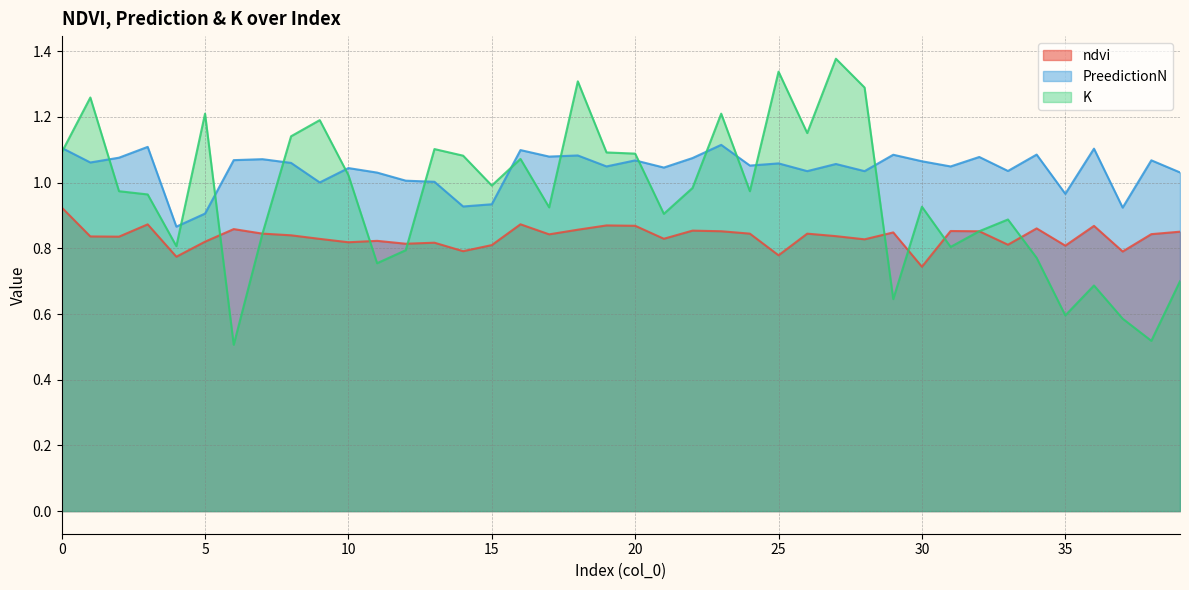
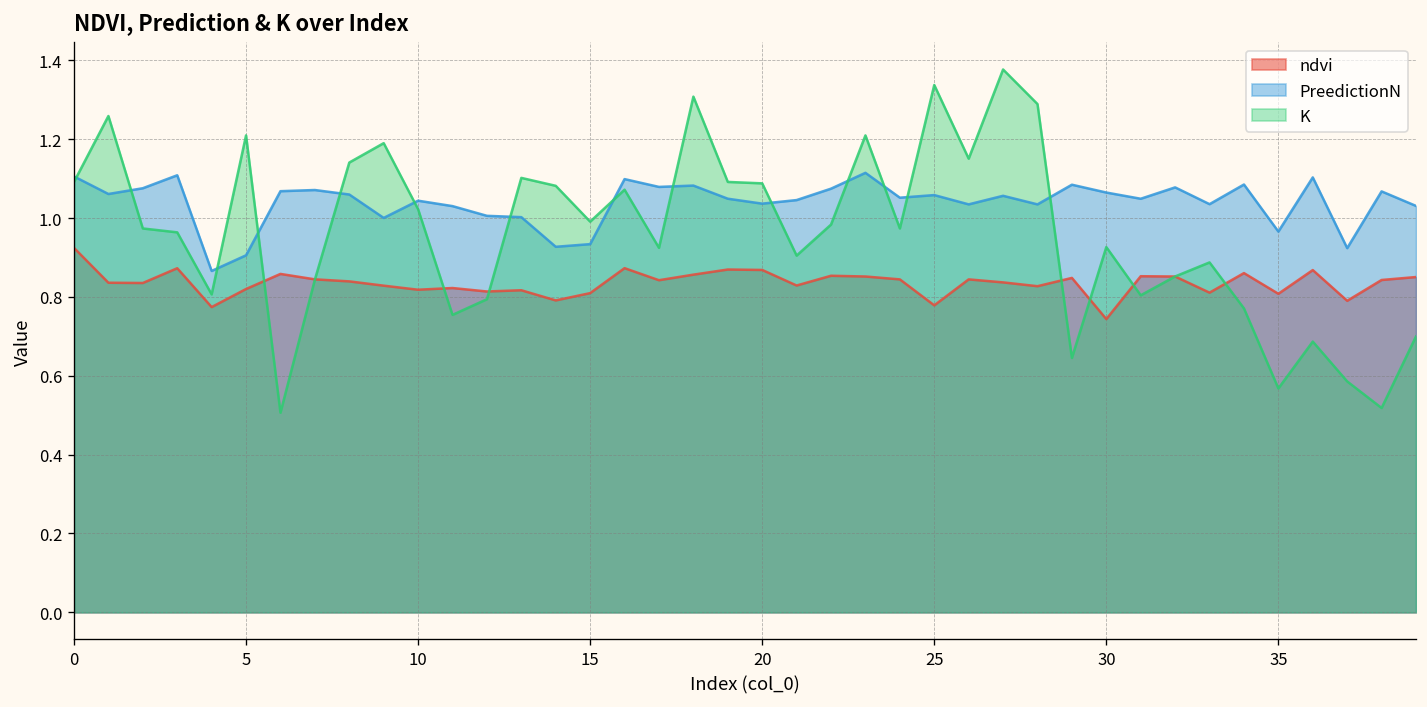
  {
    "ndvi": {
      "0": 0.92,
      "5": 0.82,
      "10": 0.82,
      "15": 0.81,
      "20": 0.87,
      "25": 0.78,
      "30": 0.74,
      "35": 0.81
    },
    "PreedictionN": {
      "0": 1.11,
      "5": 0.91,
      "10": 1.04,
      "15": 0.93,
-     "20": 1.07,
+     "20": 1.04,
      "25": 1.06,
      "30": 1.06,
      "35": 0.97
    },
    "K": {
      "0": 1.09,
      "5": 1.21,
      "10": 1.02,
      "15": 0.99,
      "20": 1.09,
      "25": 1.34,
      "30": 0.93,
-     "35": 0.60
+     "35": 0.57
    }
  }
